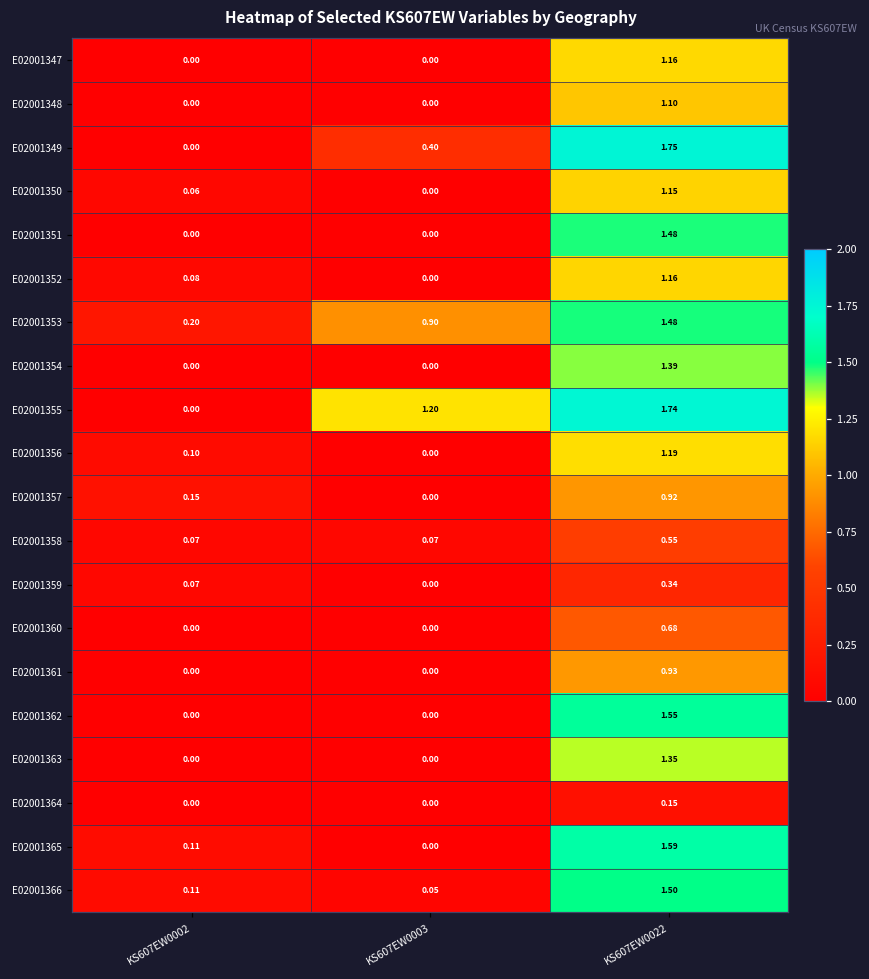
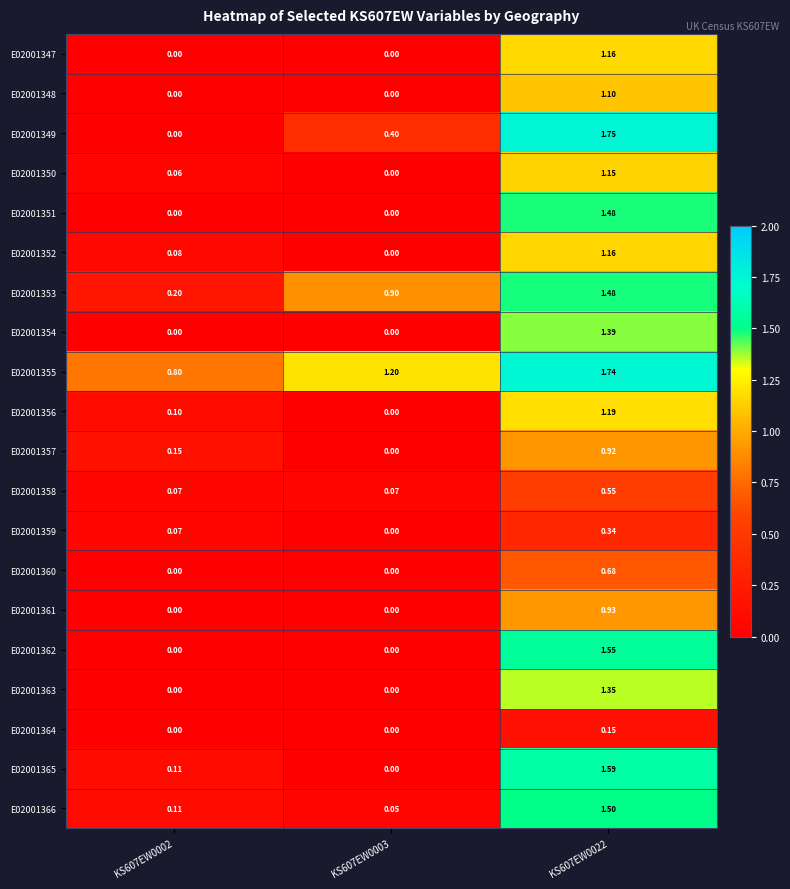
  {
    "E02001347": {
      "KS607EW0002": 0.00,
      "KS607EW0003": 0.00,
      "KS607EW0022": 1.16
    },
    "E02001348": {
      "KS607EW0002": 0.00,
      "KS607EW0003": 0.00,
      "KS607EW0022": 1.10
    },
    "E02001349": {
      "KS607EW0002": 0.00,
      "KS607EW0003": 0.40,
      "KS607EW0022": 1.75
    },
    "E02001350": {
      "KS607EW0002": 0.06,
      "KS607EW0003": 0.00,
      "KS607EW0022": 1.15
    },
    "E02001351": {
      "KS607EW0002": 0.00,
      "KS607EW0003": 0.00,
      "KS607EW0022": 1.48
    },
    "E02001352": {
      "KS607EW0002": 0.08,
      "KS607EW0003": 0.00,
      "KS607EW0022": 1.16
    },
    "E02001353": {
      "KS607EW0002": 0.20,
      "KS607EW0003": 0.90,
      "KS607EW0022": 1.48
    },
    "E02001354": {
      "KS607EW0002": 0.00,
      "KS607EW0003": 0.00,
      "KS607EW0022": 1.39
    },
    "E02001355": {
-     "KS607EW0002": 0.00,
+     "KS607EW0002": 0.80,
      "KS607EW0003": 1.20,
      "KS607EW0022": 1.74
    },
    "E02001356": {
      "KS607EW0002": 0.10,
      "KS607EW0003": 0.00,
      "KS607EW0022": 1.19
    },
    "E02001357": {
      "KS607EW0002": 0.15,
      "KS607EW0003": 0.00,
      "KS607EW0022": 0.92
    },
    "E02001358": {
      "KS607EW0002": 0.07,
      "KS607EW0003": 0.07,
      "KS607EW0022": 0.55
    },
    "E02001359": {
      "KS607EW0002": 0.07,
      "KS607EW0003": 0.00,
      "KS607EW0022": 0.34
    },
    "E02001360": {
      "KS607EW0002": 0.00,
      "KS607EW0003": 0.00,
      "KS607EW0022": 0.68
    },
    "E02001361": {
      "KS607EW0002": 0.00,
      "KS607EW0003": 0.00,
      "KS607EW0022": 0.93
    },
    "E02001362": {
      "KS607EW0002": 0.00,
      "KS607EW0003": 0.00,
      "KS607EW0022": 1.55
    },
    "E02001363": {
      "KS607EW0002": 0.00,
      "KS607EW0003": 0.00,
      "KS607EW0022": 1.35
    },
    "E02001364": {
      "KS607EW0002": 0.00,
      "KS607EW0003": 0.00,
      "KS607EW0022": 0.15
    },
    "E02001365": {
      "KS607EW0002": 0.11,
      "KS607EW0003": 0.00,
      "KS607EW0022": 1.59
    },
    "E02001366": {
      "KS607EW0002": 0.11,
      "KS607EW0003": 0.05,
      "KS607EW0022": 1.50
    }
  }
